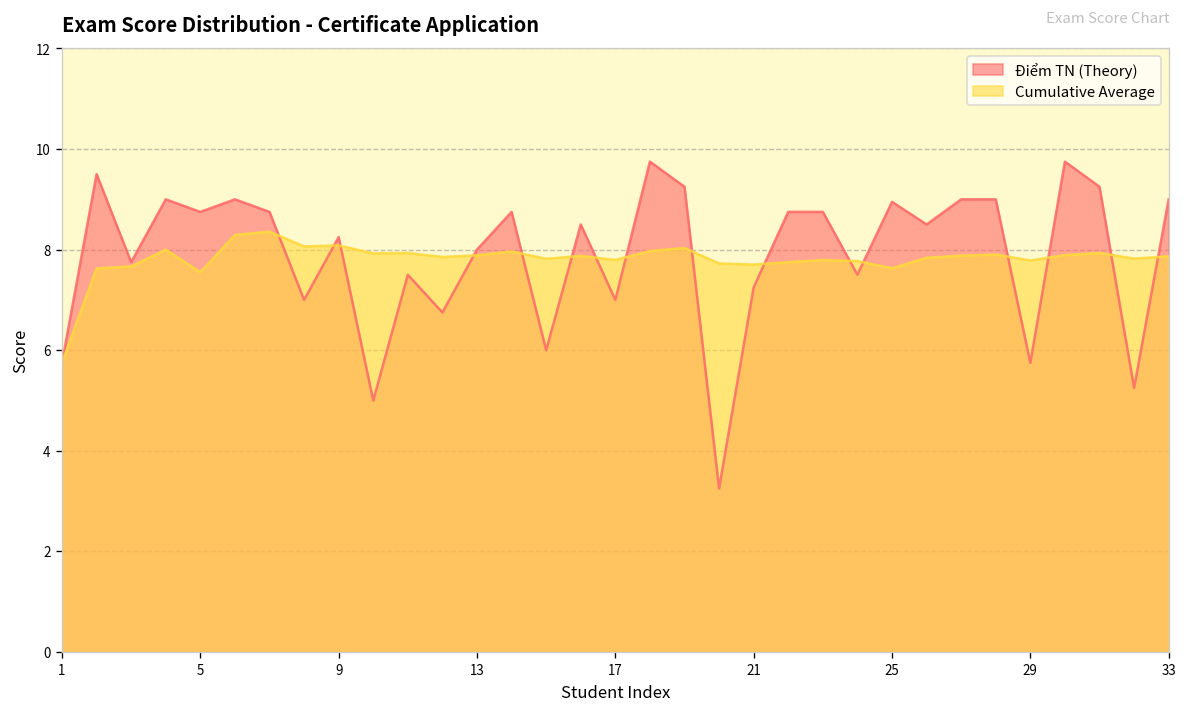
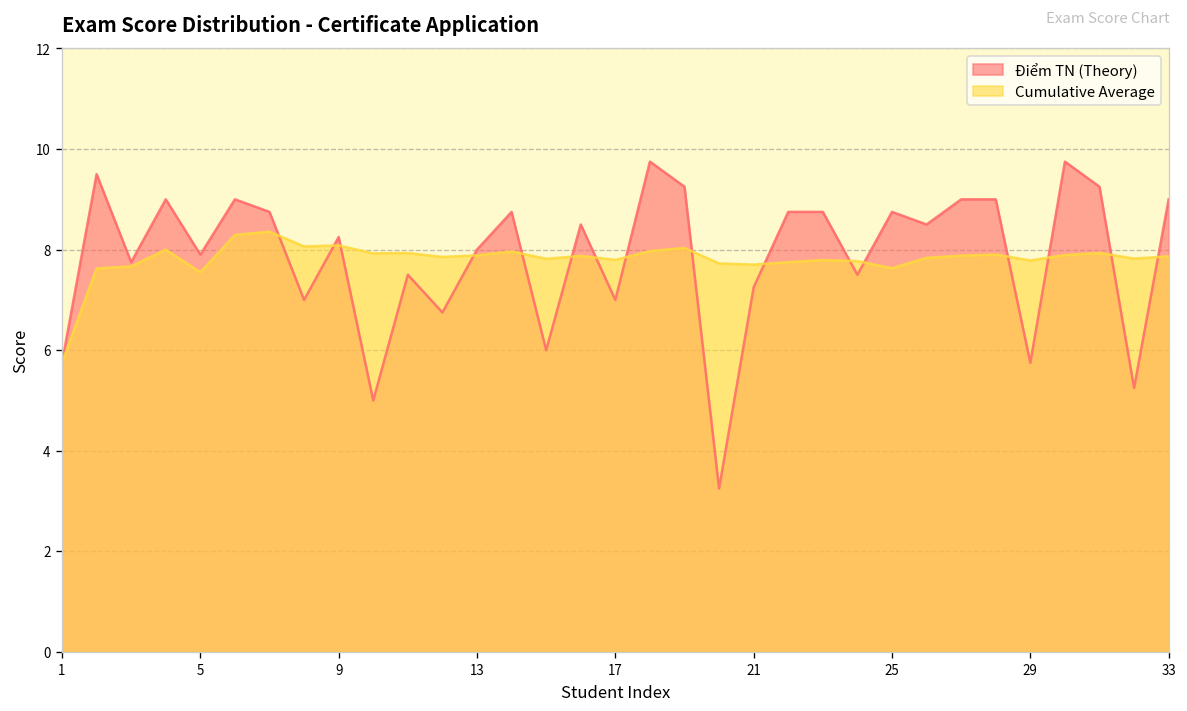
  {
    "Điểm TN (Theory)": {
-     "5": 8.8,
+     "5": 7.9,
      "9": 8.3,
      "13": 8.0,
      "17": 7.0,
      "21": 7.3,
-     "25": 9.0,
+     "25": 8.8,
      "29": 5.8,
      "33": 9.0
    },
    "Cumulative Average": {
      "5": 7.6,
      "9": 8.1,
      "13": 7.9,
      "17": 7.8,
      "21": 7.7,
      "25": 7.6,
      "29": 7.8,
      "33": 7.9
    }
  }
